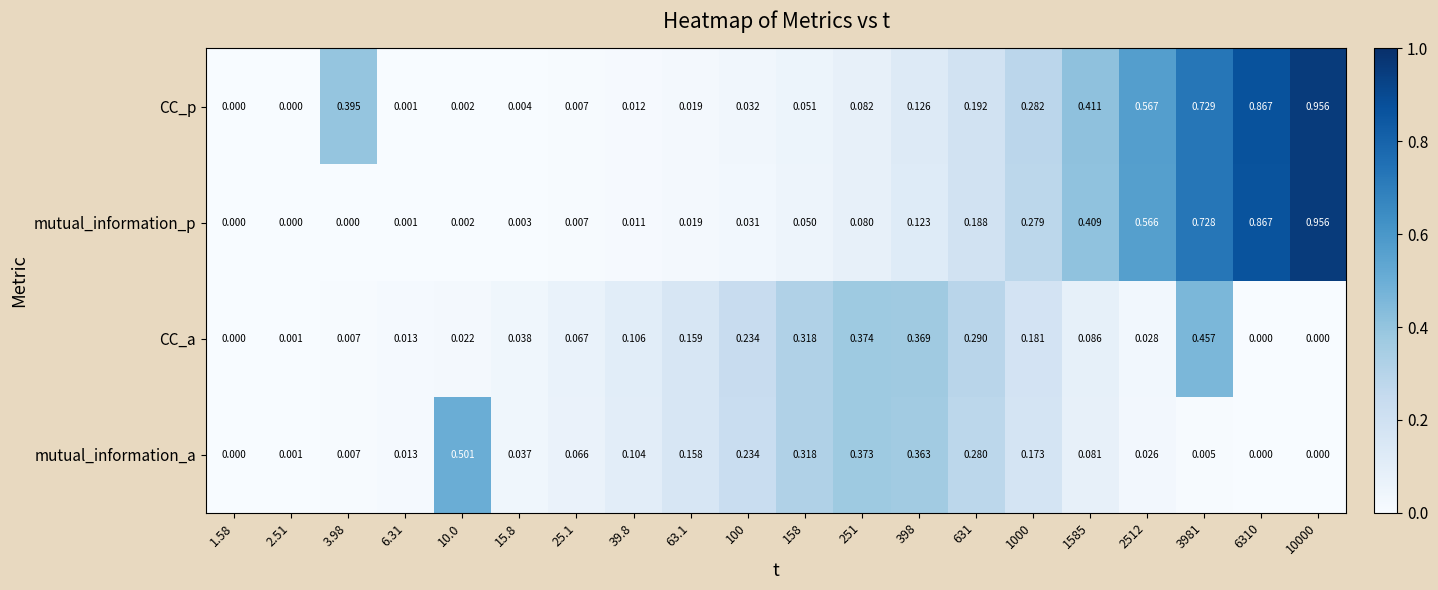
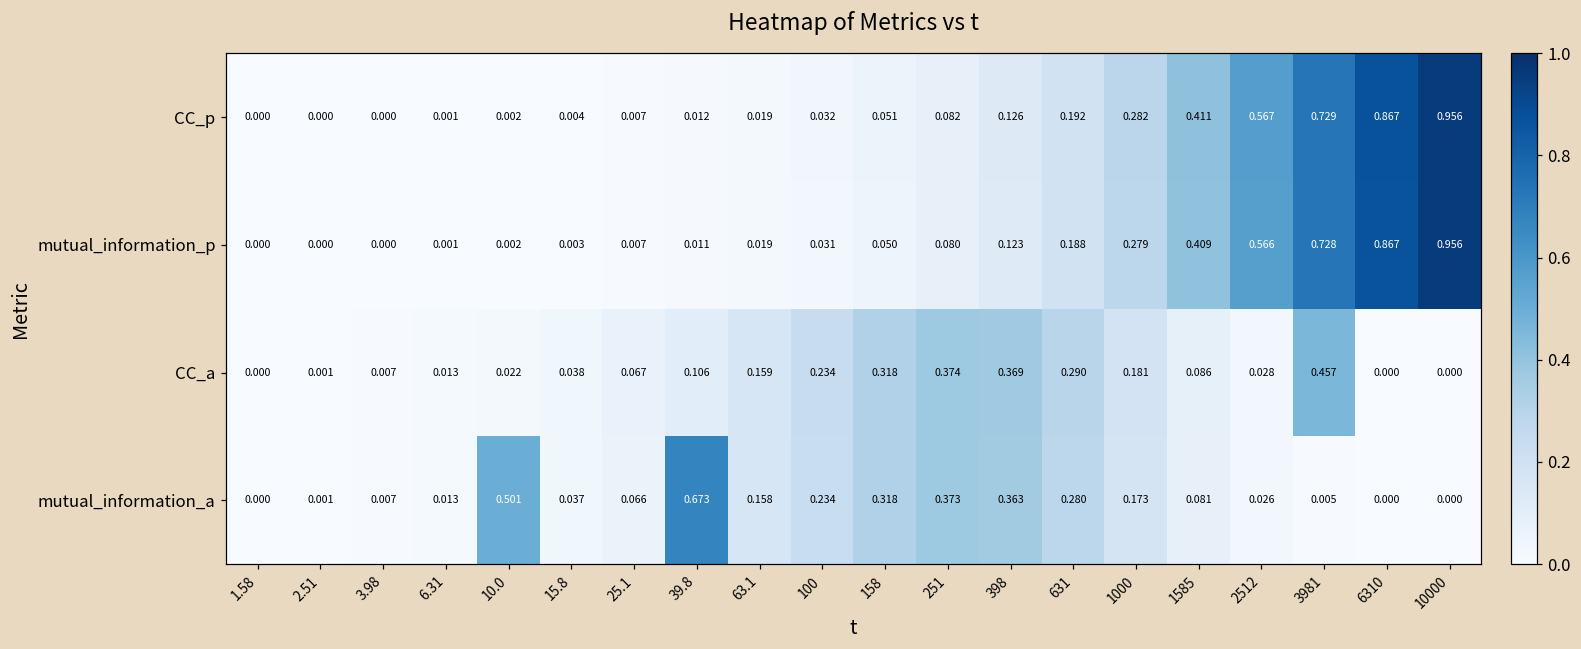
  {
    "CC_p": {
      "1.58": 0.000,
      "2.51": 0.000,
-     "3.98": 0.395,
+     "3.98": 0.000,
      "6.31": 0.001,
      "10.0": 0.002,
      "15.8": 0.004,
      "25.1": 0.007,
      "39.8": 0.012,
      "63.1": 0.019,
      "100": 0.032,
      "158": 0.051,
      "251": 0.082,
      "398": 0.126,
      "631": 0.192,
      "1000": 0.282,
      "1585": 0.411,
      "2512": 0.567,
      "3981": 0.729,
      "6310": 0.867,
      "10000": 0.956
    },
    "mutual_information_p": {
      "1.58": 0.000,
      "2.51": 0.000,
      "3.98": 0.000,
      "6.31": 0.001,
      "10.0": 0.002,
      "15.8": 0.003,
      "25.1": 0.007,
      "39.8": 0.011,
      "63.1": 0.019,
      "100": 0.031,
      "158": 0.050,
      "251": 0.080,
      "398": 0.123,
      "631": 0.188,
      "1000": 0.279,
      "1585": 0.409,
      "2512": 0.566,
      "3981": 0.728,
      "6310": 0.867,
      "10000": 0.956
    },
    "CC_a": {
      "1.58": 0.000,
      "2.51": 0.001,
      "3.98": 0.007,
      "6.31": 0.013,
      "10.0": 0.022,
      "15.8": 0.038,
      "25.1": 0.067,
      "39.8": 0.106,
      "63.1": 0.159,
      "100": 0.234,
      "158": 0.318,
      "251": 0.374,
      "398": 0.369,
      "631": 0.290,
      "1000": 0.181,
      "1585": 0.086,
      "2512": 0.028,
      "3981": 0.457,
      "6310": 0.000,
      "10000": 0.000
    },
    "mutual_information_a": {
      "1.58": 0.000,
      "2.51": 0.001,
      "3.98": 0.007,
      "6.31": 0.013,
      "10.0": 0.501,
      "15.8": 0.037,
      "25.1": 0.066,
-     "39.8": 0.104,
+     "39.8": 0.673,
      "63.1": 0.158,
      "100": 0.234,
      "158": 0.318,
      "251": 0.373,
      "398": 0.363,
      "631": 0.280,
      "1000": 0.173,
      "1585": 0.081,
      "2512": 0.026,
      "3981": 0.005,
      "6310": 0.000,
      "10000": 0.000
    }
  }
